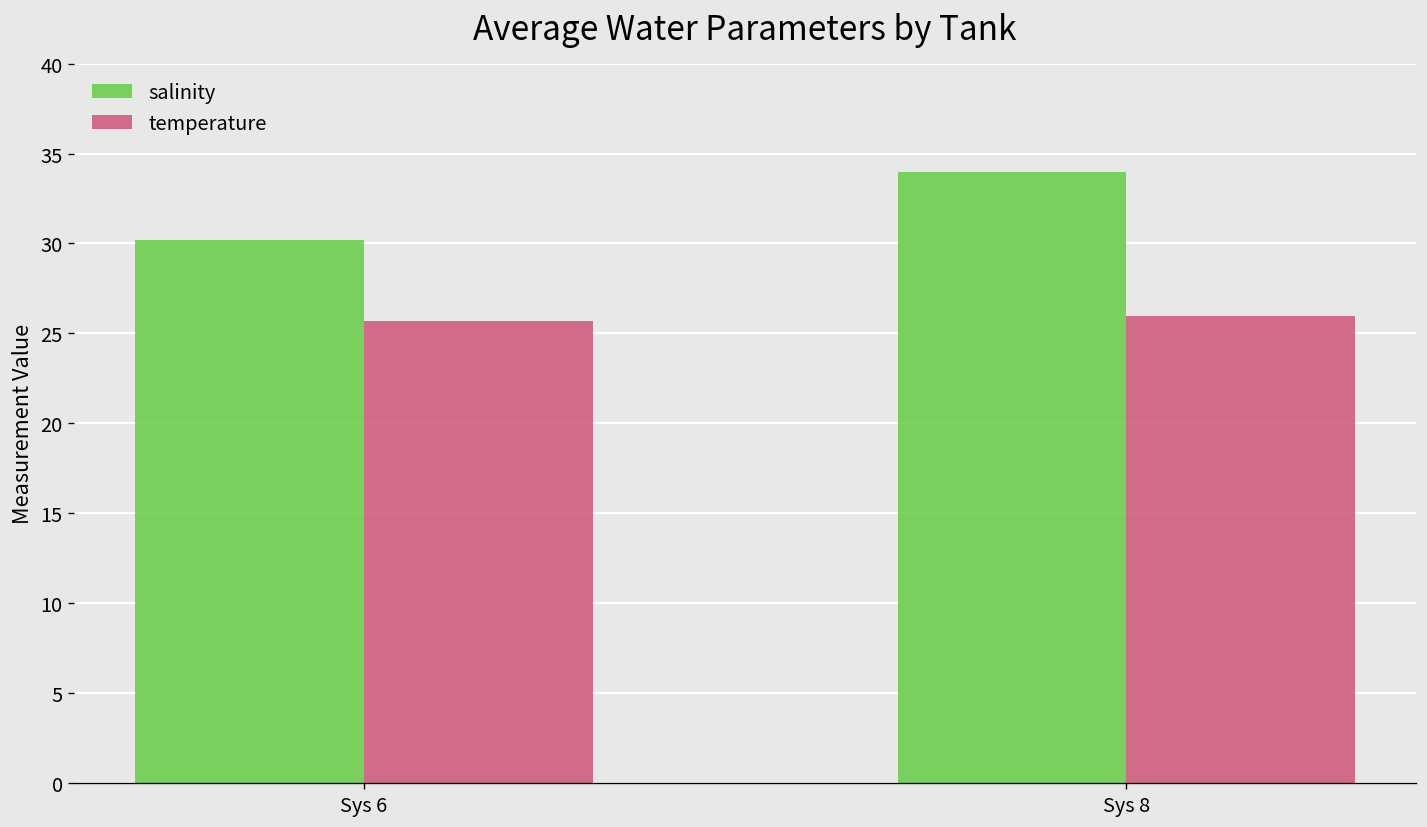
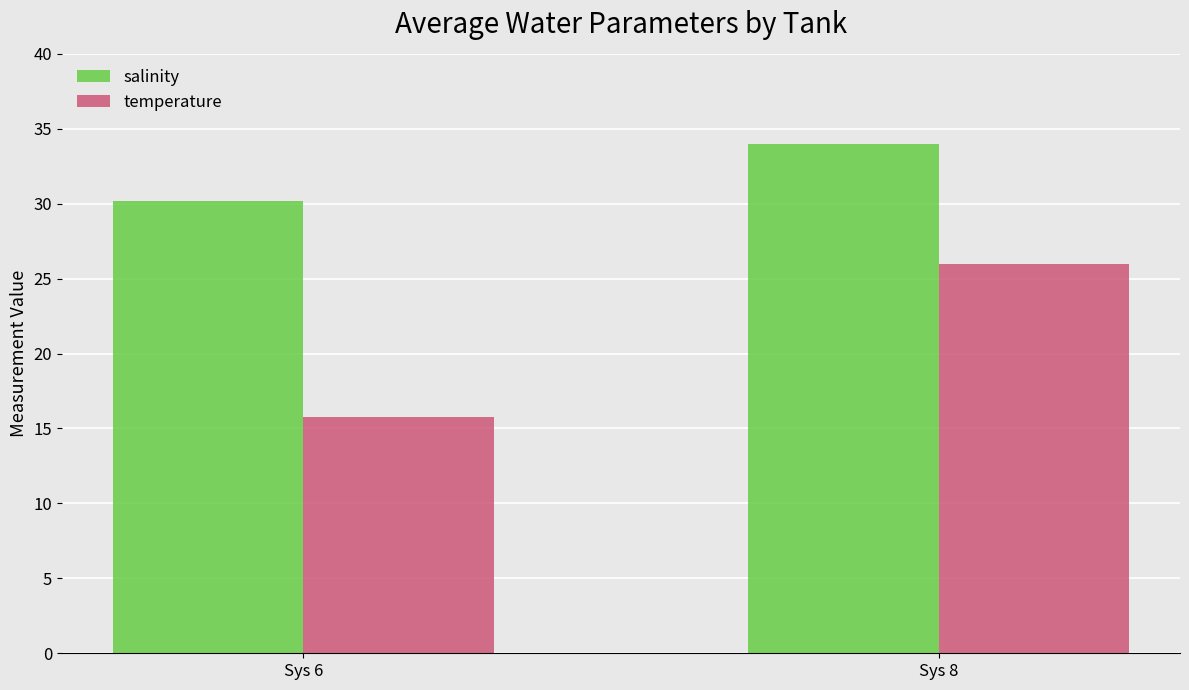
  {
    "salinity": {
      "Sys 6": 30.2,
      "Sys 8": 34.0
    },
    "temperature": {
-     "Sys 6": 25.7,
+     "Sys 6": 15.8,
      "Sys 8": 26.0
    }
  }
